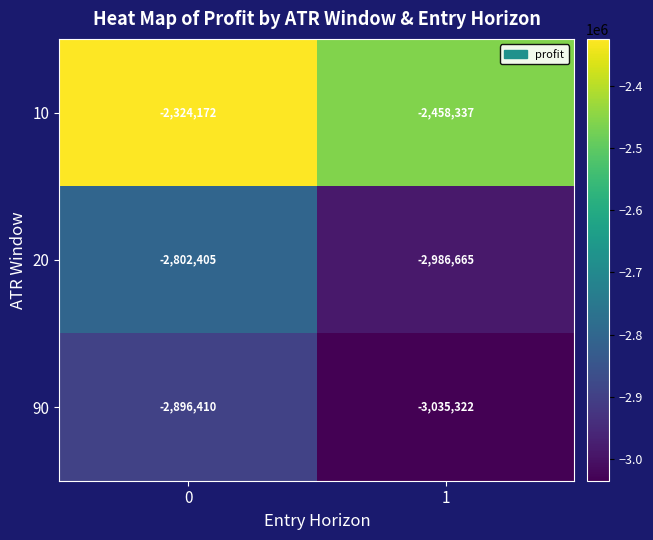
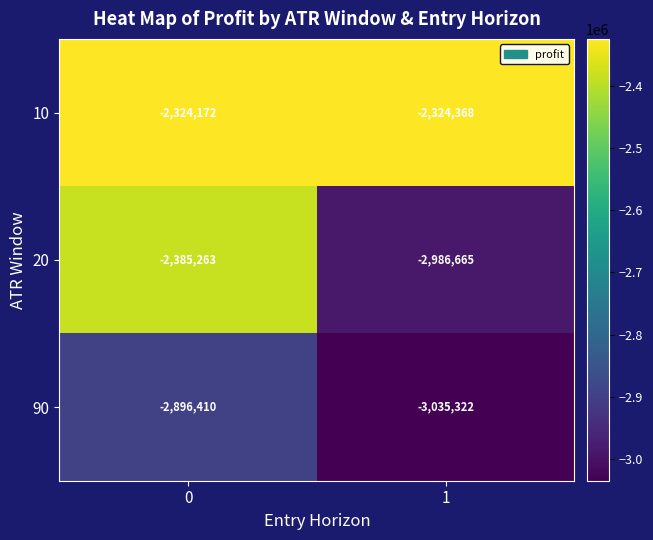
  {
    "10": {
      "0": "-2,324,172",
-     "1": "-2,458,337"
+     "1": "-2,324,368"
    },
    "20": {
-     "0": "-2,802,405",
+     "0": "-2,385,263",
      "1": "-2,986,665"
    },
    "90": {
      "0": "-2,896,410",
      "1": "-3,035,322"
    }
  }
